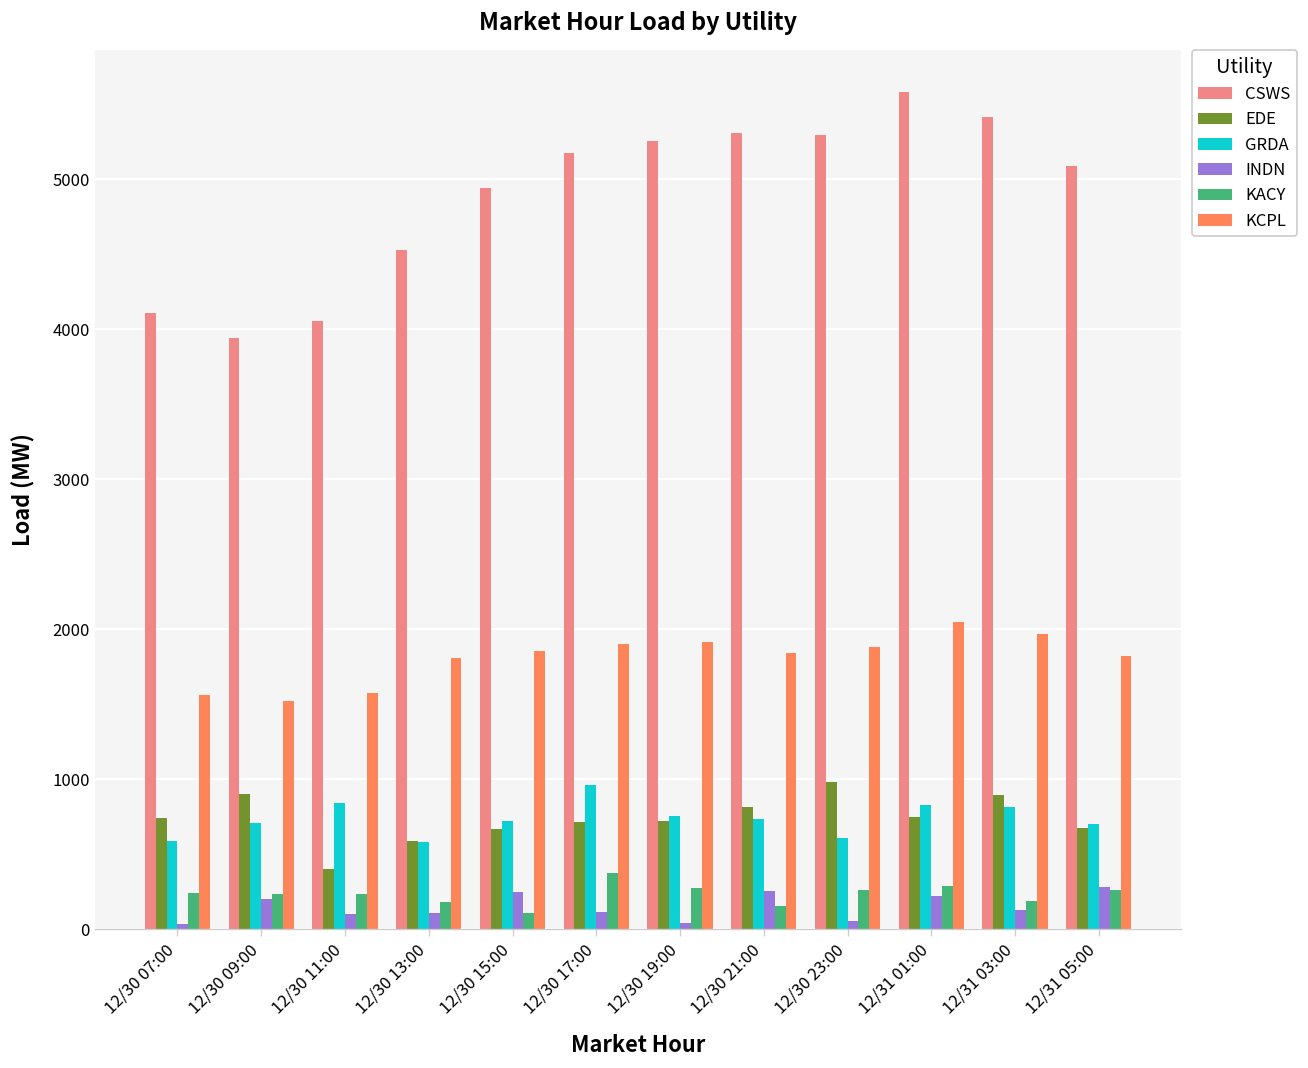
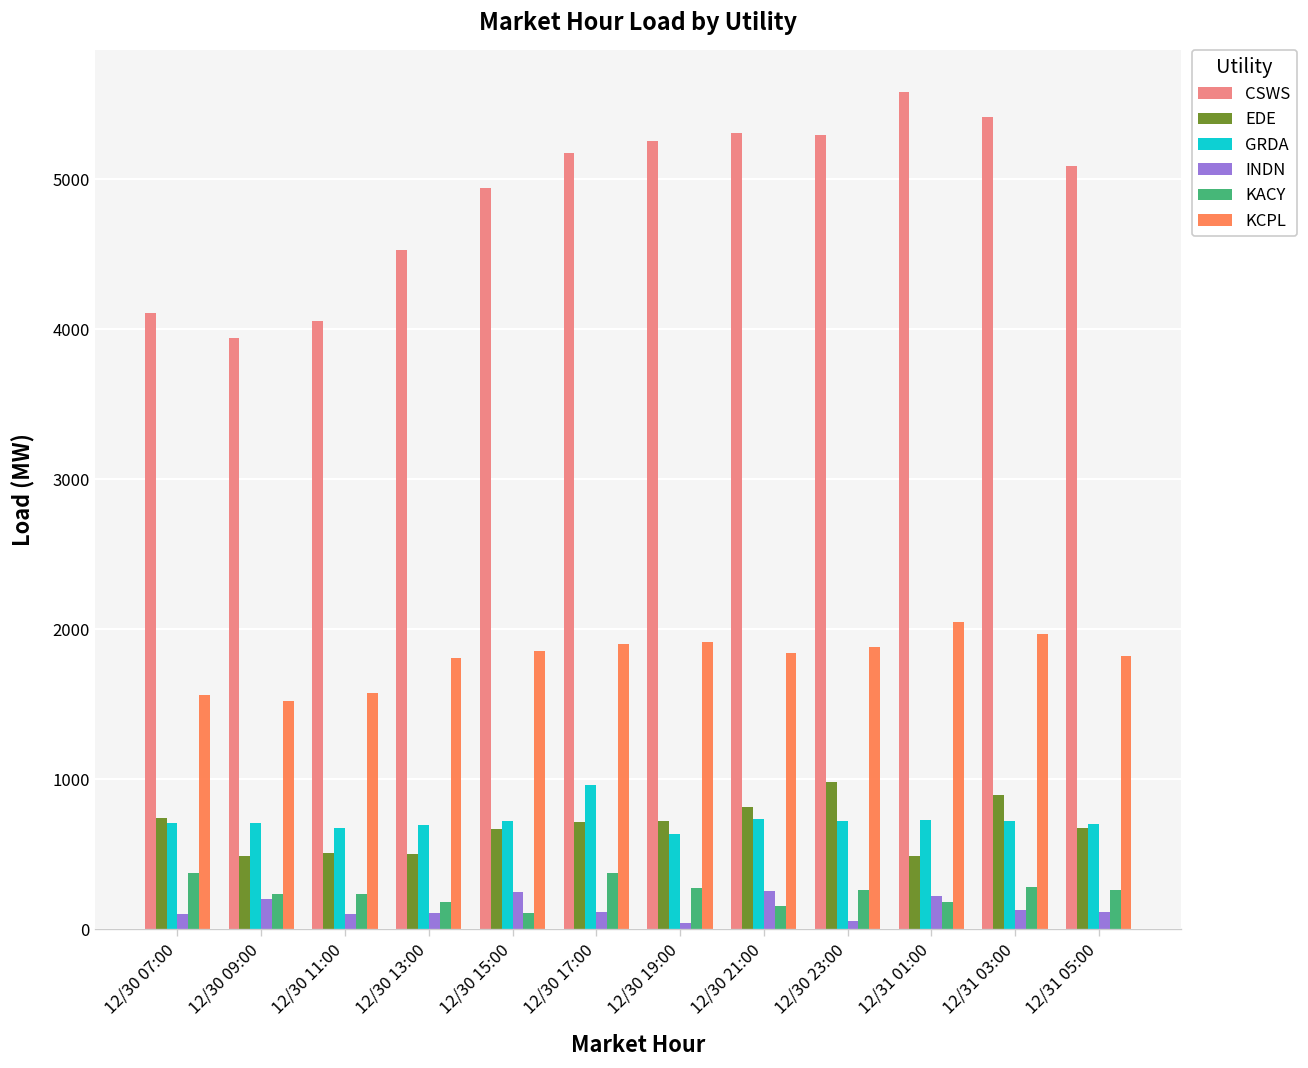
  {
    "EDE": {
      "12/30 07:00": 740,
-     "12/30 09:00": 900,
-     "12/30 11:00": 400,
-     "12/30 13:00": 590,
+     "12/30 09:00": 490,
+     "12/30 11:00": 510,
+     "12/30 13:00": 500,
      "12/30 15:00": 670,
      "12/30 17:00": 710,
      "12/30 19:00": 720,
      "12/30 21:00": 810,
      "12/30 23:00": 980,
-     "12/31 01:00": 750,
+     "12/31 01:00": 490,
      "12/31 03:00": 900,
      "12/31 05:00": 670
    },
    "GRDA": {
-     "12/30 07:00": 590,
+     "12/30 07:00": 710,
      "12/30 09:00": 710,
-     "12/30 11:00": 840,
-     "12/30 13:00": 580,
+     "12/30 11:00": 670,
+     "12/30 13:00": 690,
      "12/30 15:00": 720,
      "12/30 17:00": 960,
-     "12/30 19:00": 750,
+     "12/30 19:00": 630,
      "12/30 21:00": 740,
-     "12/30 23:00": 610,
-     "12/31 01:00": 830,
-     "12/31 03:00": 810,
+     "12/30 23:00": 720,
+     "12/31 01:00": 730,
+     "12/31 03:00": 720,
      "12/31 05:00": 700
    },
    "INDN": {
-     "12/30 07:00": 30,
+     "12/30 07:00": 100,
      "12/30 09:00": 200,
      "12/30 11:00": 100,
      "12/30 13:00": 110,
      "12/30 15:00": 240,
      "12/30 17:00": 110,
      "12/30 19:00": 40,
      "12/30 21:00": 250,
      "12/30 23:00": 60,
      "12/31 01:00": 220,
      "12/31 03:00": 130,
-     "12/31 05:00": 280
+     "12/31 05:00": 120
    },
    "KACY": {
-     "12/30 07:00": 240,
+     "12/30 07:00": 370,
      "12/30 09:00": 230,
      "12/30 11:00": 240,
      "12/30 13:00": 180,
      "12/30 15:00": 110,
      "12/30 17:00": 370,
      "12/30 19:00": 280,
      "12/30 21:00": 150,
      "12/30 23:00": 260,
-     "12/31 01:00": 280,
-     "12/31 03:00": 190,
+     "12/31 01:00": 180,
+     "12/31 03:00": 280,
      "12/31 05:00": 260
    }
  }
